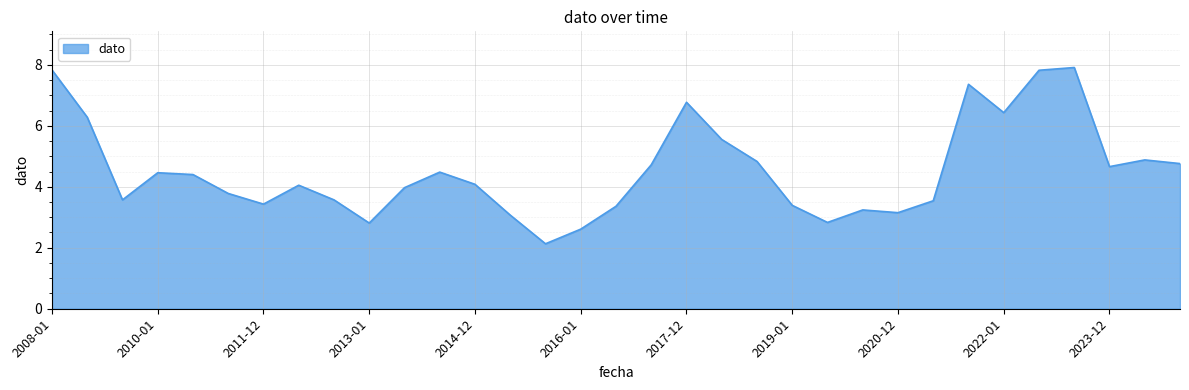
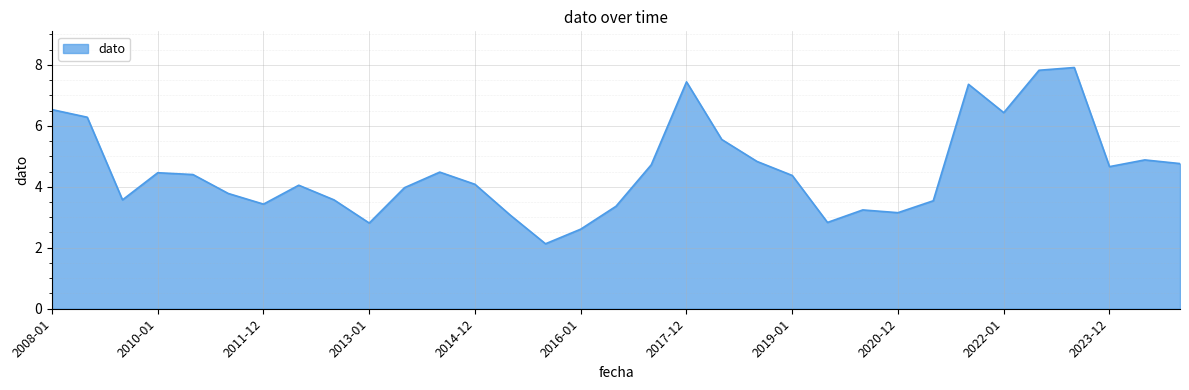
  {
-   "2008-01": 7.8,
+   "2008-01": 6.5,
    "2010-01": 4.5,
    "2011-12": 3.4,
    "2013-01": 2.8,
    "2014-12": 4.1,
    "2016-01": 2.6,
-   "2017-12": 6.8,
-   "2019-01": 3.4,
+   "2017-12": 7.4,
+   "2019-01": 4.4,
    "2020-12": 3.2,
    "2022-01": 6.4,
    "2023-12": 4.7
  }
